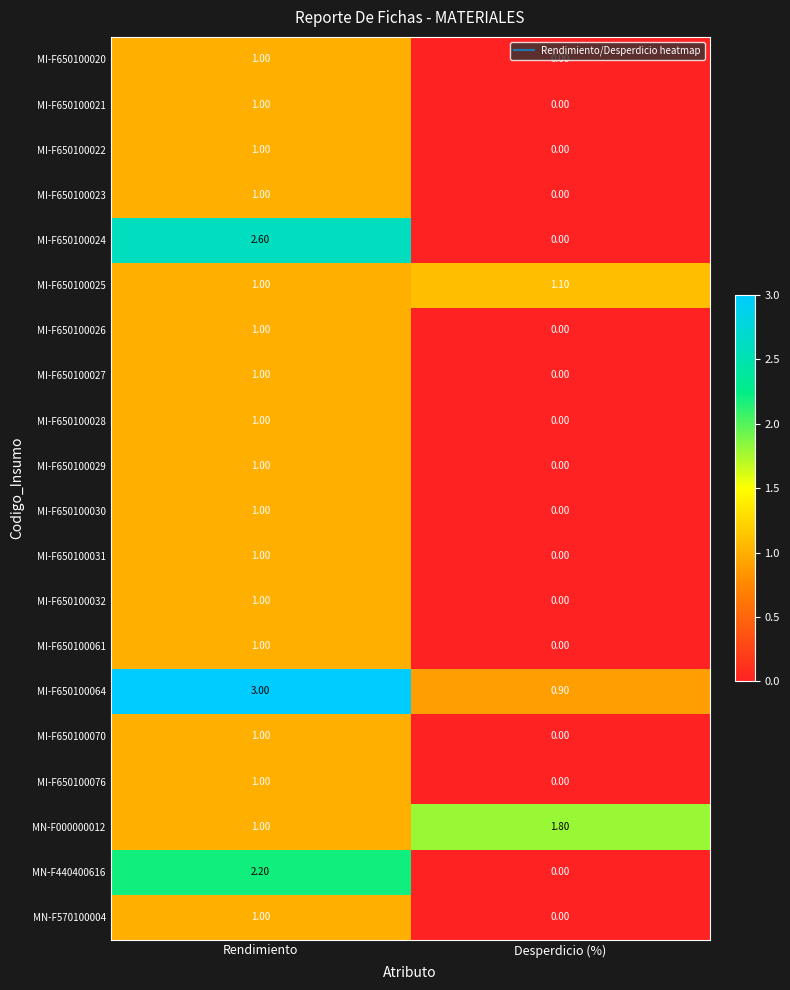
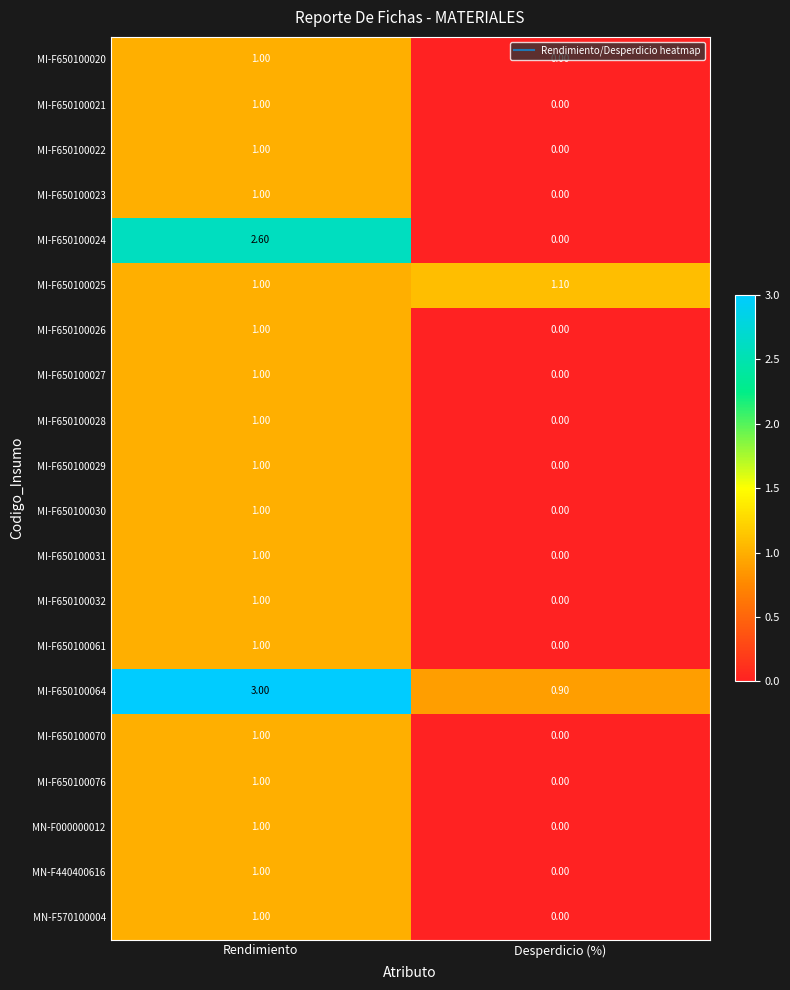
  {
    "MI-F650100020": {
      "Rendimiento": 1.00
    },
    "MI-F650100021": {
      "Rendimiento": 1.00,
      "Desperdicio (%)": 0.00
    },
    "MI-F650100022": {
      "Rendimiento": 1.00,
      "Desperdicio (%)": 0.00
    },
    "MI-F650100023": {
      "Rendimiento": 1.00,
      "Desperdicio (%)": 0.00
    },
    "MI-F650100024": {
      "Rendimiento": 2.60,
      "Desperdicio (%)": 0.00
    },
    "MI-F650100025": {
      "Rendimiento": 1.00,
      "Desperdicio (%)": 1.10
    },
    "MI-F650100026": {
      "Rendimiento": 1.00,
      "Desperdicio (%)": 0.00
    },
    "MI-F650100027": {
      "Rendimiento": 1.00,
      "Desperdicio (%)": 0.00
    },
    "MI-F650100028": {
      "Rendimiento": 1.00,
      "Desperdicio (%)": 0.00
    },
    "MI-F650100029": {
      "Rendimiento": 1.00,
      "Desperdicio (%)": 0.00
    },
    "MI-F650100030": {
      "Rendimiento": 1.00,
      "Desperdicio (%)": 0.00
    },
    "MI-F650100031": {
      "Rendimiento": 1.00,
      "Desperdicio (%)": 0.00
    },
    "MI-F650100032": {
      "Rendimiento": 1.00,
      "Desperdicio (%)": 0.00
    },
    "MI-F650100061": {
      "Rendimiento": 1.00,
      "Desperdicio (%)": 0.00
    },
    "MI-F650100064": {
      "Rendimiento": 3.00,
      "Desperdicio (%)": 0.90
    },
    "MI-F650100070": {
      "Rendimiento": 1.00,
      "Desperdicio (%)": 0.00
    },
    "MI-F650100076": {
      "Rendimiento": 1.00,
      "Desperdicio (%)": 0.00
    },
    "MN-F000000012": {
      "Rendimiento": 1.00,
-     "Desperdicio (%)": 1.80
+     "Desperdicio (%)": 0.00
    },
    "MN-F440400616": {
-     "Rendimiento": 2.20,
+     "Rendimiento": 1.00,
      "Desperdicio (%)": 0.00
    },
    "MN-F570100004": {
      "Rendimiento": 1.00,
      "Desperdicio (%)": 0.00
    }
  }
